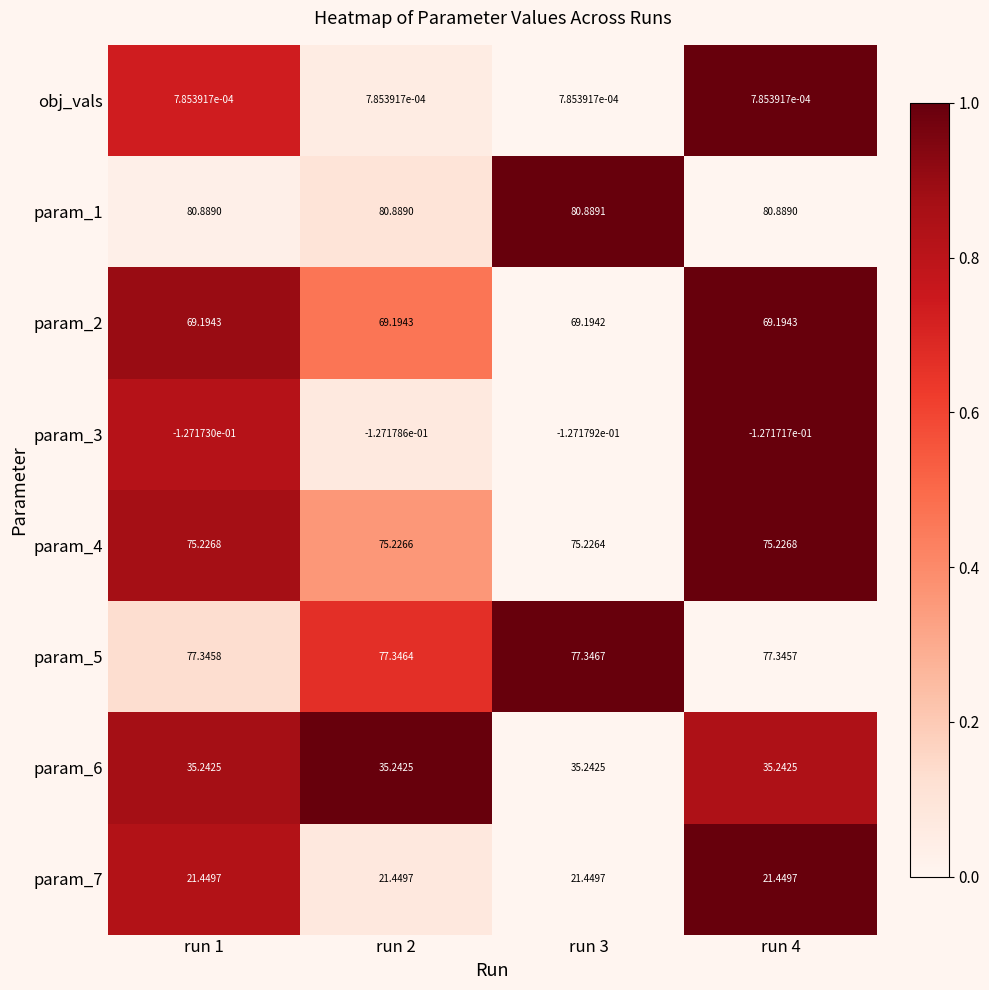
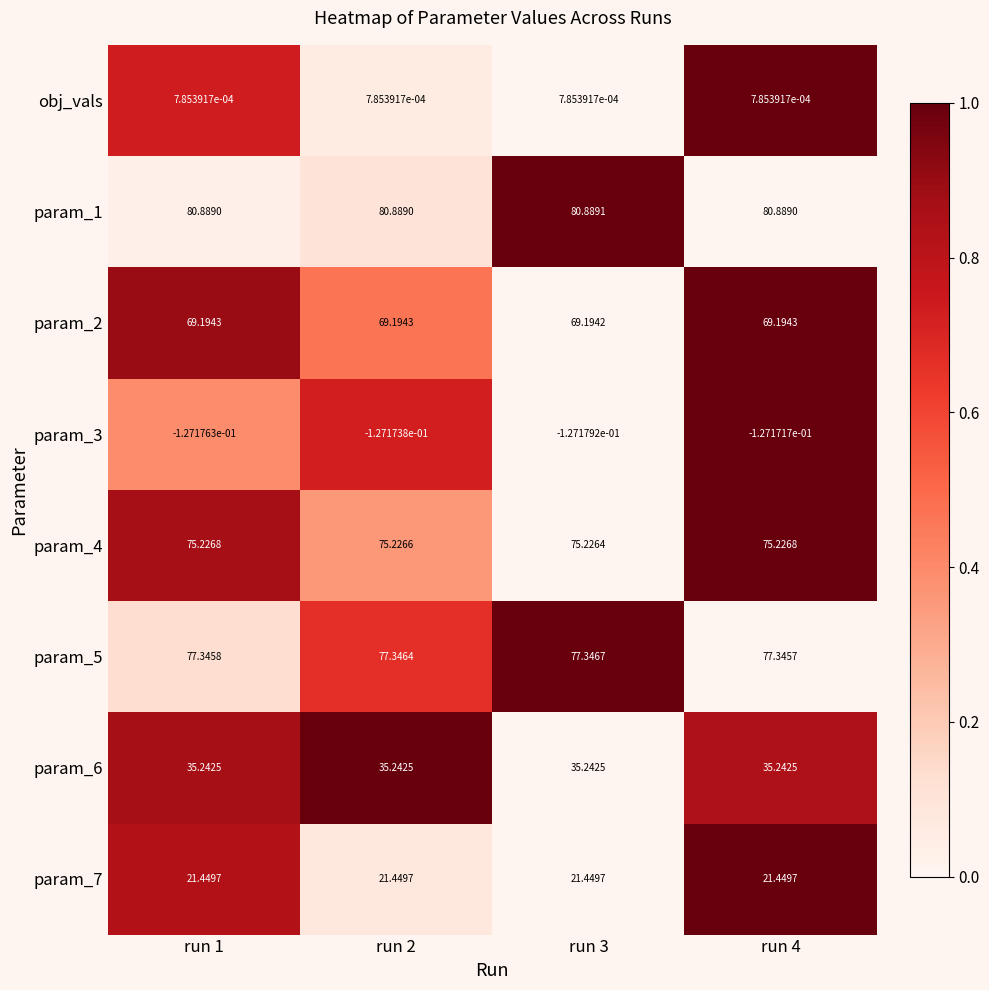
  {
    "obj_vals": {
      "run 1": "7.853917e-04",
      "run 2": "7.853917e-04",
      "run 3": "7.853917e-04",
      "run 4": "7.853917e-04"
    },
    "param_1": {
      "run 1": "80.8890",
      "run 2": "80.8890",
      "run 3": "80.8891",
      "run 4": "80.8890"
    },
    "param_2": {
      "run 1": "69.1943",
      "run 2": "69.1943",
      "run 3": "69.1942",
      "run 4": "69.1943"
    },
    "param_3": {
-     "run 1": "-1.271730e-01",
-     "run 2": "-1.271786e-01",
+     "run 1": "-1.271763e-01",
+     "run 2": "-1.271738e-01",
      "run 3": "-1.271792e-01",
      "run 4": "-1.271717e-01"
    },
    "param_4": {
      "run 1": "75.2268",
      "run 2": "75.2266",
      "run 3": "75.2264",
      "run 4": "75.2268"
    },
    "param_5": {
      "run 1": "77.3458",
      "run 2": "77.3464",
      "run 3": "77.3467",
      "run 4": "77.3457"
    },
    "param_6": {
      "run 1": "35.2425",
      "run 2": "35.2425",
      "run 3": "35.2425",
      "run 4": "35.2425"
    },
    "param_7": {
      "run 1": "21.4497",
      "run 2": "21.4497",
      "run 3": "21.4497",
      "run 4": "21.4497"
    }
  }
